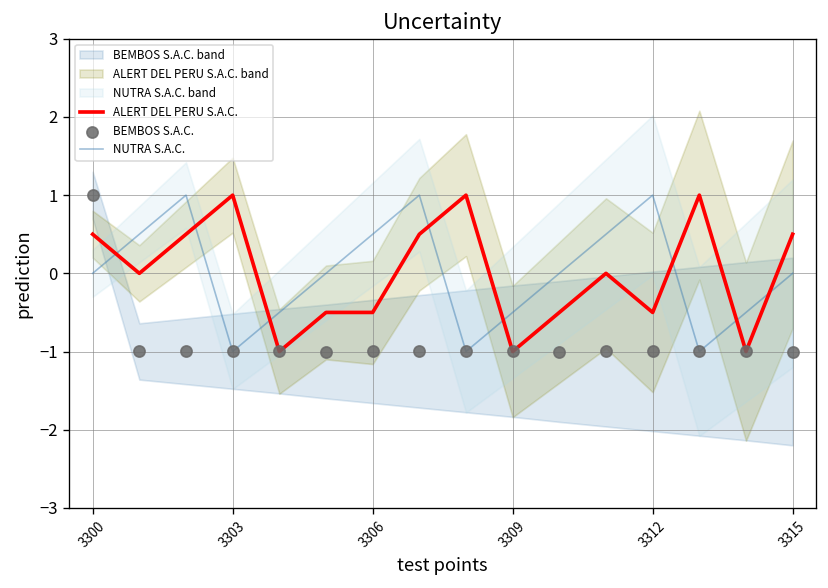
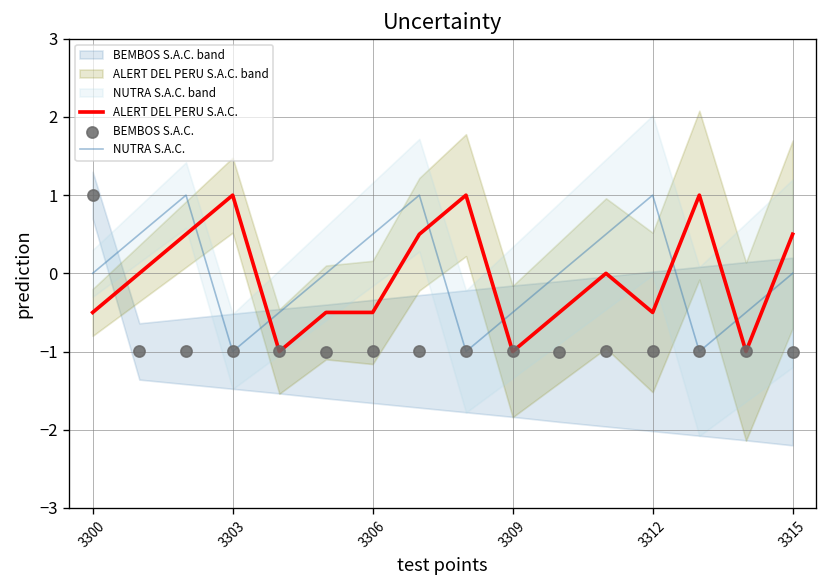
  {
    "ALERT DEL PERU S.A.C.": {
-     "3300": 0.5,
+     "3300": -0.5,
      "3303": 1.0,
      "3306": -0.5,
      "3312": -0.5,
      "3315": 0.5
    }
  }
